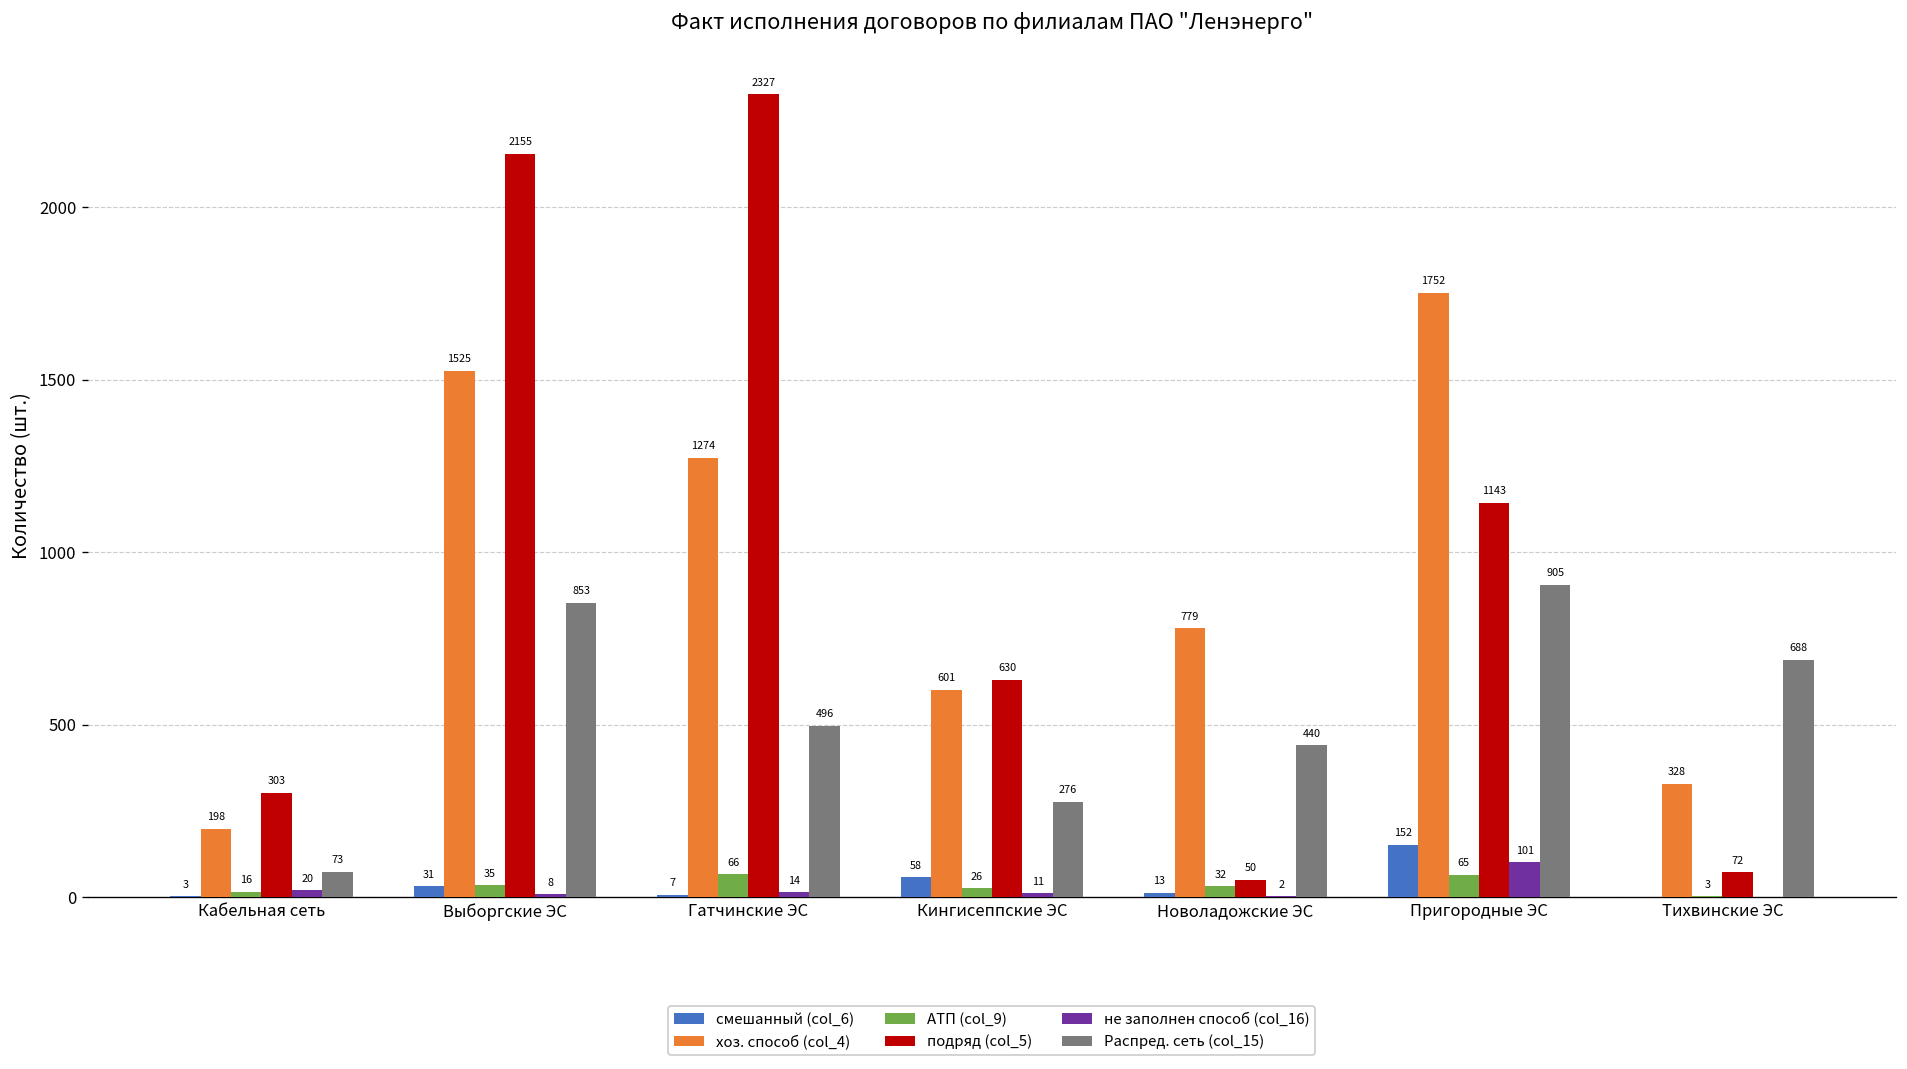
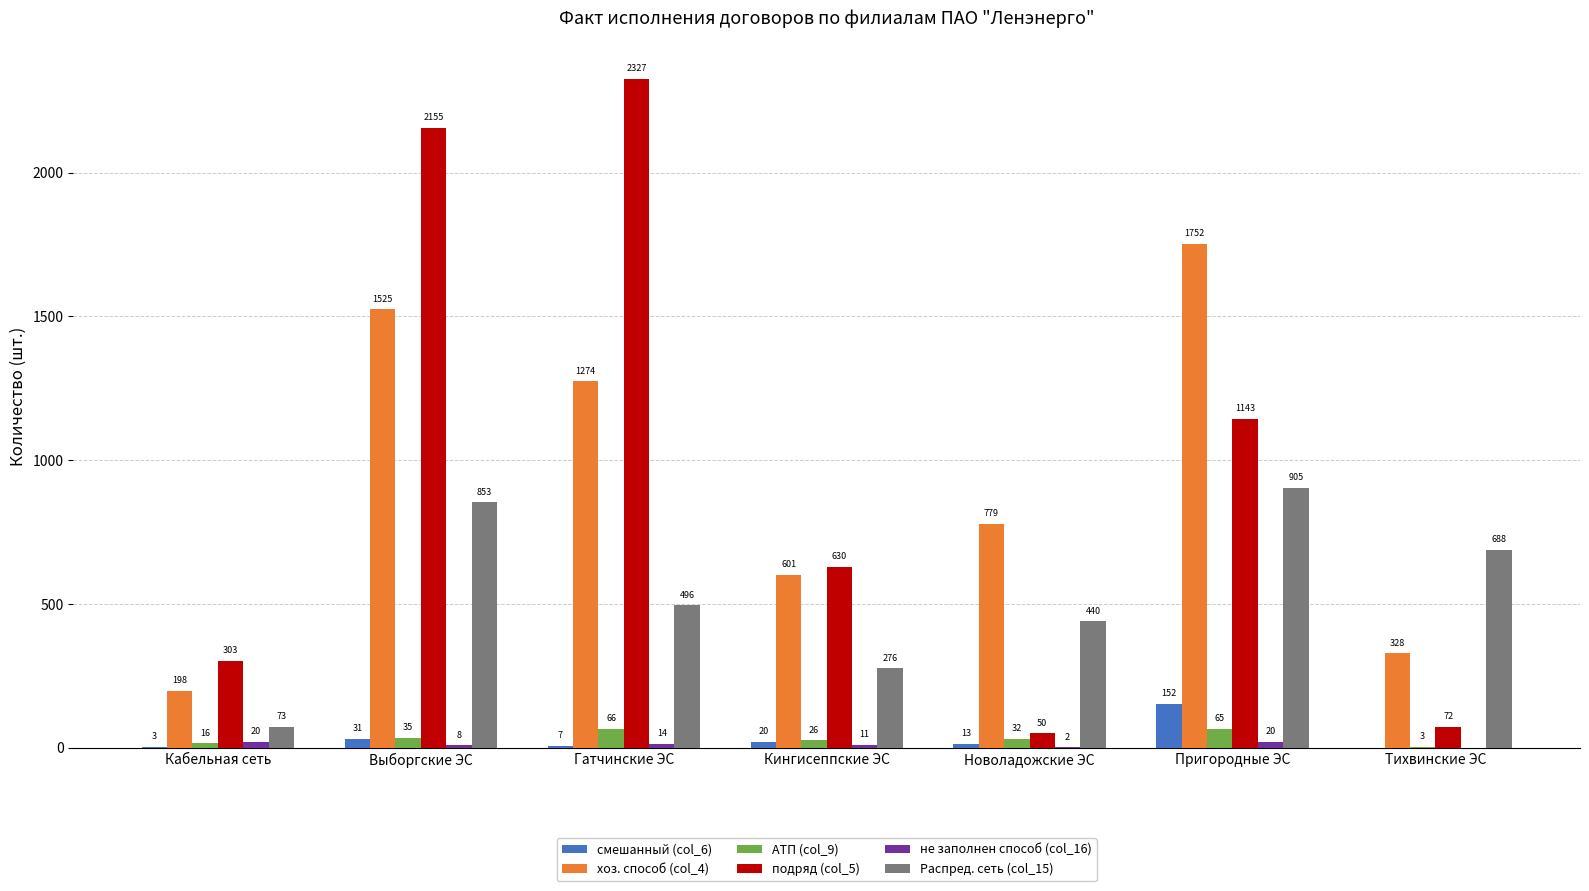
  {
    "смешанный (col_6)": {
      "Кабельная сеть": 3,
      "Выборгские ЭС": 31,
      "Гатчинские ЭС": 7,
-     "Кингисеппские ЭС": 58,
+     "Кингисеппские ЭС": 20,
      "Новоладожские ЭС": 13,
      "Пригородные ЭС": 152
    },
    "хоз. способ (col_4)": {
      "Кабельная сеть": 198,
      "Выборгские ЭС": 1525,
      "Гатчинские ЭС": 1274,
      "Кингисеппские ЭС": 601,
      "Новоладожские ЭС": 779,
      "Пригородные ЭС": 1752,
      "Тихвинские ЭС": 328
    },
    "АТП (col_9)": {
      "Кабельная сеть": 16,
      "Выборгские ЭС": 35,
      "Гатчинские ЭС": 66,
      "Кингисеппские ЭС": 26,
      "Новоладожские ЭС": 32,
      "Пригородные ЭС": 65,
      "Тихвинские ЭС": 3
    },
    "подряд (col_5)": {
      "Кабельная сеть": 303,
      "Выборгские ЭС": 2155,
      "Гатчинские ЭС": 2327,
      "Кингисеппские ЭС": 630,
      "Новоладожские ЭС": 50,
      "Пригородные ЭС": 1143,
      "Тихвинские ЭС": 72
    },
    "не заполнен способ (col_16)": {
      "Кабельная сеть": 20,
      "Выборгские ЭС": 8,
      "Гатчинские ЭС": 14,
      "Кингисеппские ЭС": 11,
      "Новоладожские ЭС": 2,
-     "Пригородные ЭС": 101
+     "Пригородные ЭС": 20
    },
    "Распред. сеть (col_15)": {
      "Кабельная сеть": 73,
      "Выборгские ЭС": 853,
      "Гатчинские ЭС": 496,
      "Кингисеппские ЭС": 276,
      "Новоладожские ЭС": 440,
      "Пригородные ЭС": 905,
      "Тихвинские ЭС": 688
    }
  }
